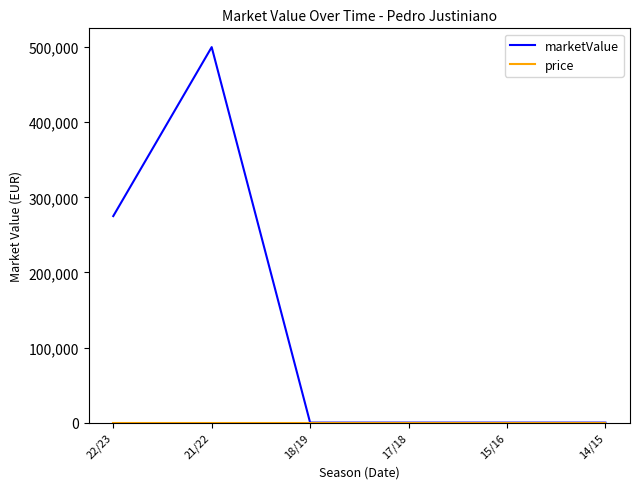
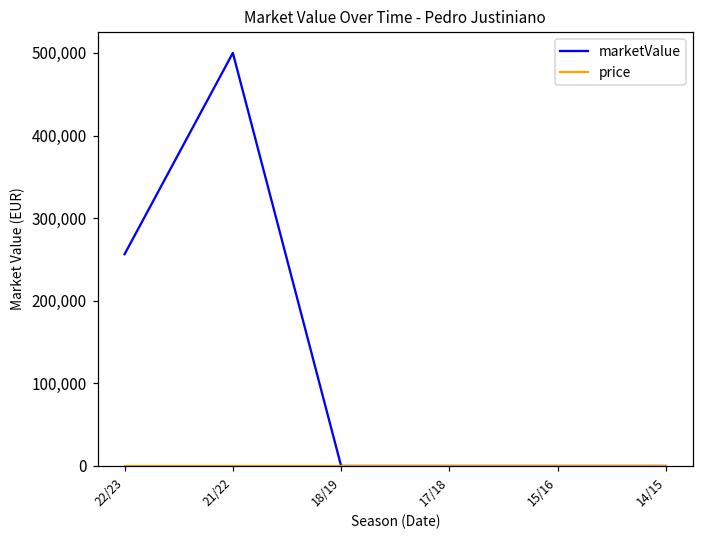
  {
    "marketValue": {
-     "22/23": "280,000",
+     "22/23": "260,000",
      "21/22": "500,000"
    },
    "price": {
      "22/23": "0",
      "21/22": "0"
    }
  }
